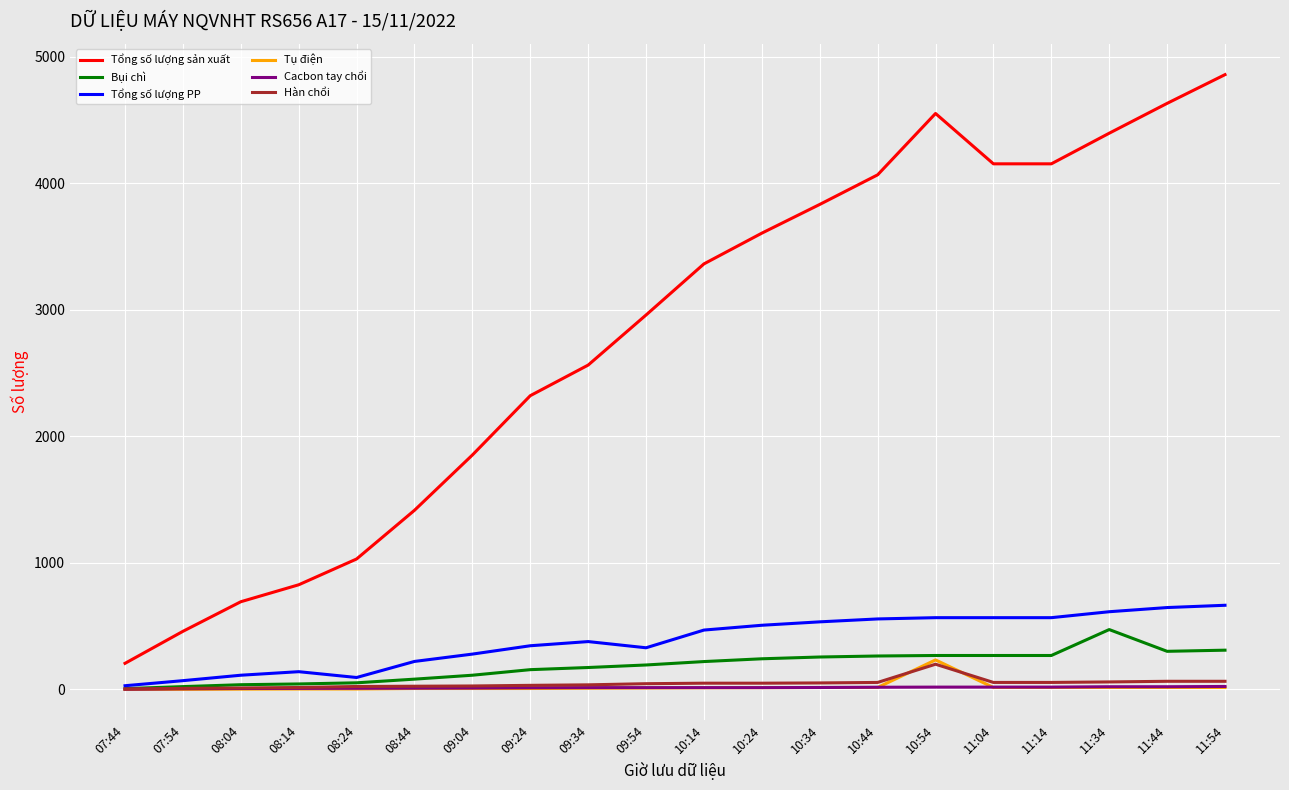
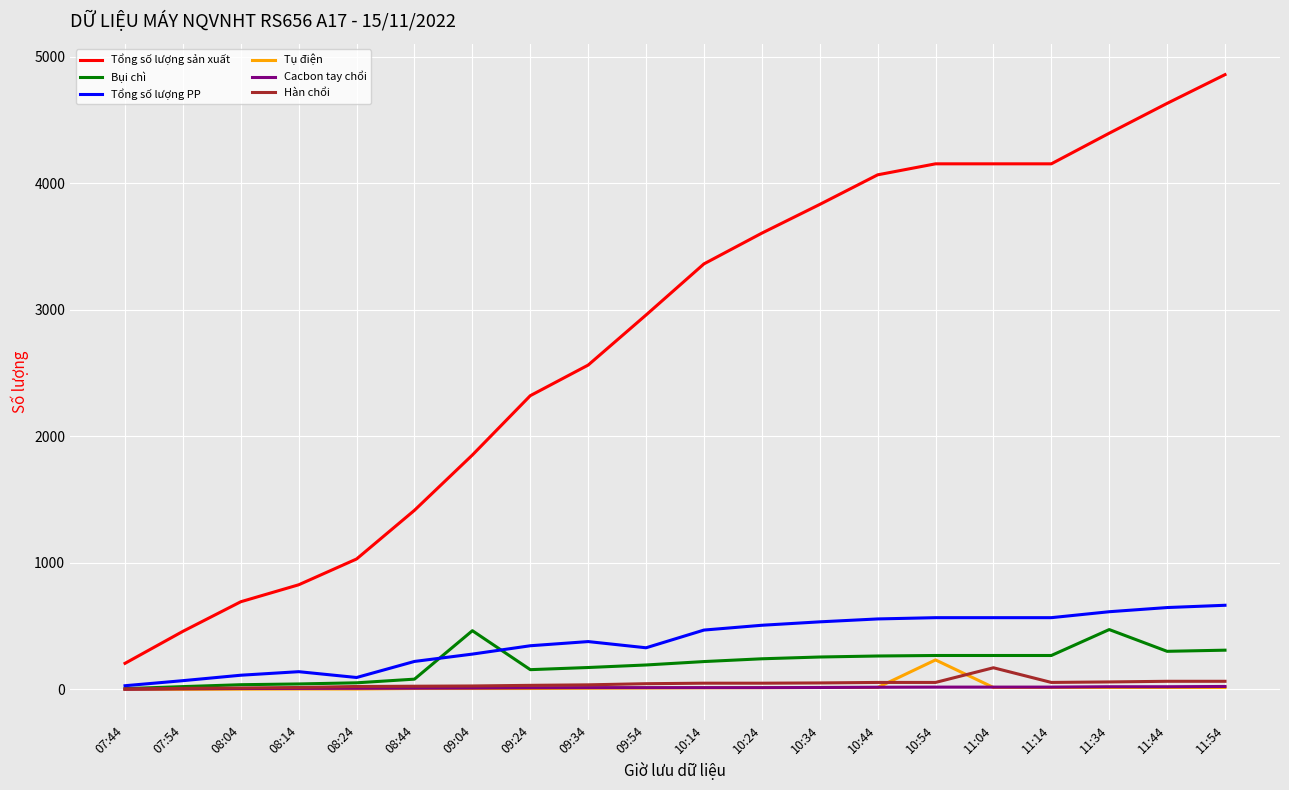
  {
    "Tổng số lượng sản xuất": {
      "07:44": 210,
      "07:54": 460,
      "08:04": 690,
      "08:14": 830,
      "08:24": 1030,
      "08:44": 1420,
      "09:04": 1850,
      "09:24": 2320,
      "09:34": 2560,
      "09:54": 2960,
      "10:14": 3360,
      "10:24": 3610,
      "10:34": 3830,
      "10:44": 4070,
-     "10:54": 4550,
+     "10:54": 4160,
      "11:04": 4160,
      "11:14": 4160,
      "11:34": 4400,
      "11:44": 4630,
      "11:54": 4860
    },
    "Bụi chì": {
      "08:04": 40,
      "08:14": 40,
      "08:24": 50,
      "08:44": 80,
-     "09:04": 110,
+     "09:04": 460,
      "09:24": 160,
      "09:34": 170,
      "09:54": 190,
      "10:14": 220,
      "10:24": 240,
      "10:34": 260,
      "10:44": 260,
      "10:54": 270,
      "11:04": 270,
      "11:14": 270,
      "11:34": 470,
      "11:44": 300,
      "11:54": 310
    },
    "Tổng số lượng PP": {
      "07:44": 30,
      "07:54": 70,
      "08:04": 110,
      "08:14": 140,
      "08:24": 90,
      "08:44": 220,
      "09:04": 280,
      "09:24": 350,
      "09:34": 380,
      "09:54": 330,
      "10:14": 470,
      "10:24": 510,
      "10:34": 530,
      "10:44": 560,
      "10:54": 570,
      "11:04": 570,
      "11:14": 570,
      "11:34": 610,
      "11:44": 650,
      "11:54": 670
    },
    "Tụ điện": {
      "10:54": 230
    },
    "Cacbon tay chổi": {
      "10:54": 20
    },
    "Hàn chổi": {
      "09:34": 40,
      "09:54": 50,
      "10:14": 50,
      "10:24": 50,
      "10:34": 50,
      "10:44": 60,
-     "10:54": 200,
-     "11:04": 60,
+     "10:54": 60,
+     "11:04": 170,
      "11:14": 60,
      "11:34": 60,
      "11:44": 60,
      "11:54": 60
    }
  }
